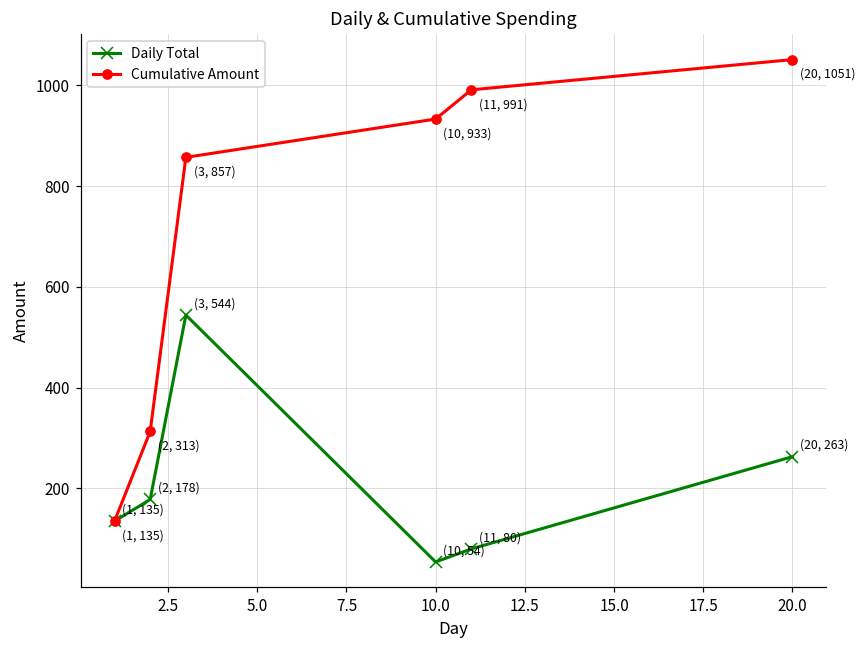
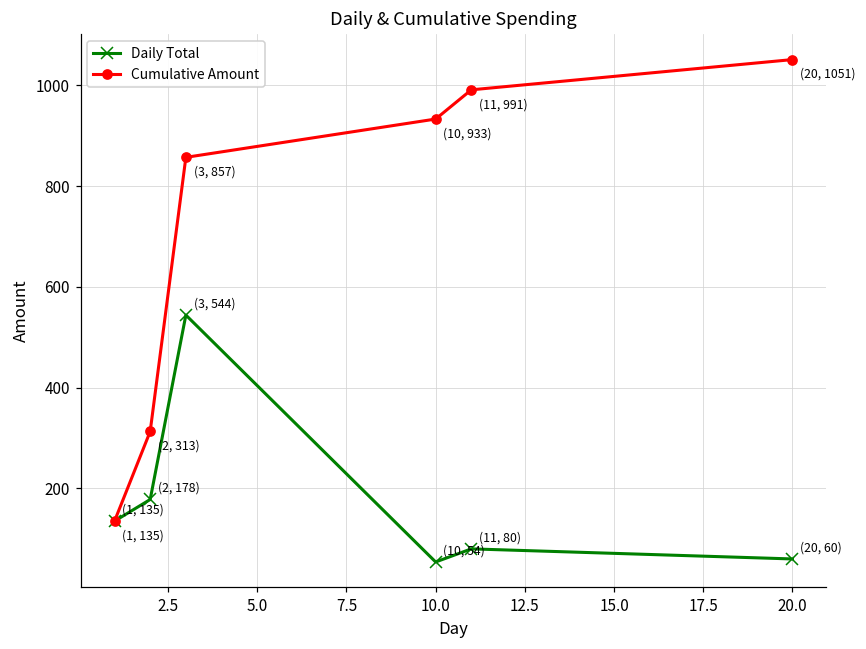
  {
    "Daily Total": {
-     "20.0": 263
+     "20.0": 60
    },
    "Cumulative Amount": {
      "10.0": 933,
      "20.0": 1051
    }
  }
